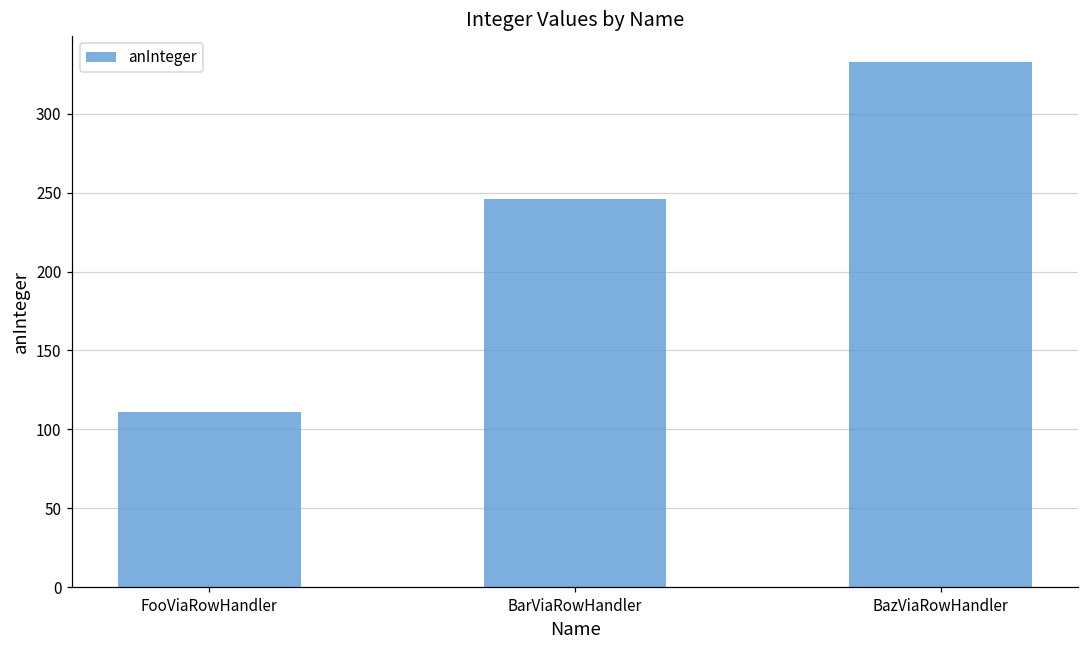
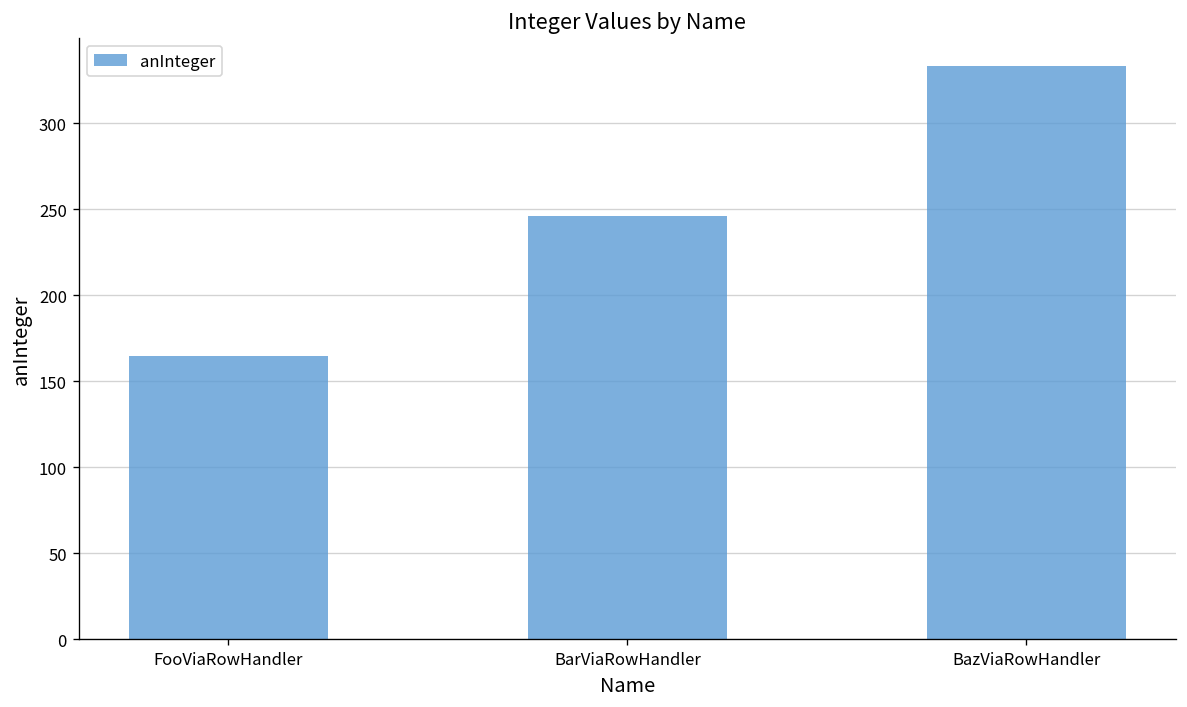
  {
-   "FooViaRowHandler": 111,
+   "FooViaRowHandler": 165,
    "BarViaRowHandler": 246,
    "BazViaRowHandler": 333
  }
